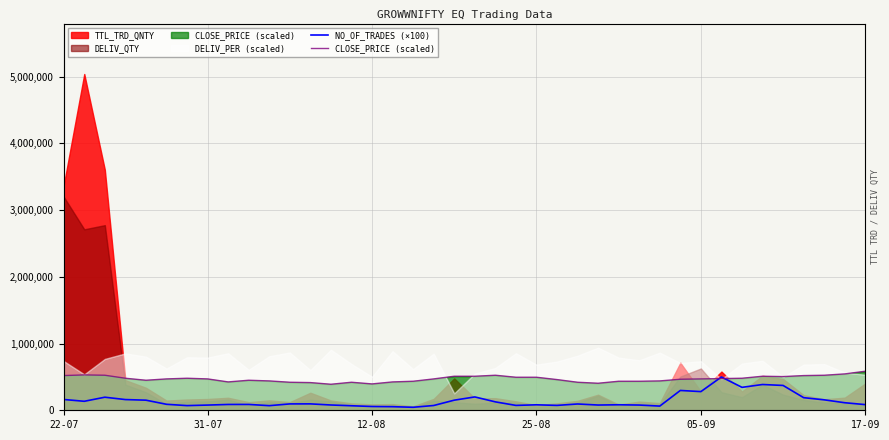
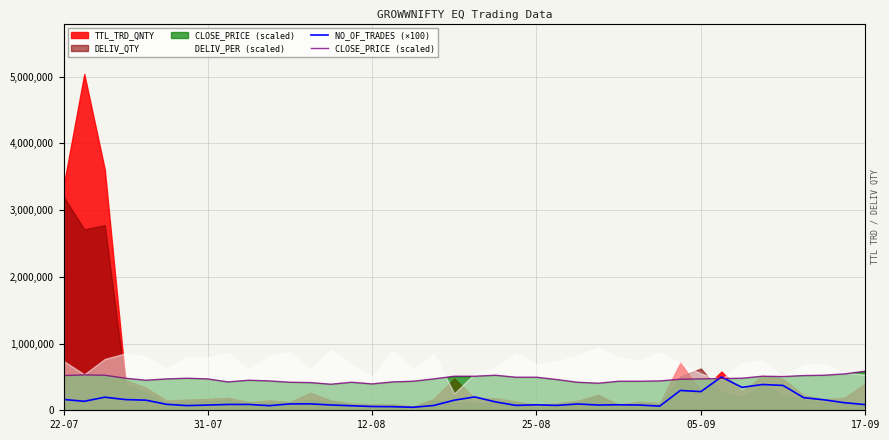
  {
    "NO_OF_TRADES (×100)": {
      "22-07": "200,000",
      "31-07": "100,000"
    },
    "TTL_TRD_QNTY": {
      "22-07": "3,400,000",
      "17-09": "400,000"
    },
    "DELIV_QTY": {
      "22-07": "3,200,000",
      "05-09": "600,000"
    },
    "DELIV_PER (scaled)": {
      "22-07": "700,000",
      "31-07": "800,000",
      "12-08": "500,000",
      "25-08": "700,000",
-     "05-09": "700,000",
+     "05-09": "500,000",
      "17-09": "500,000"
    }
  }
